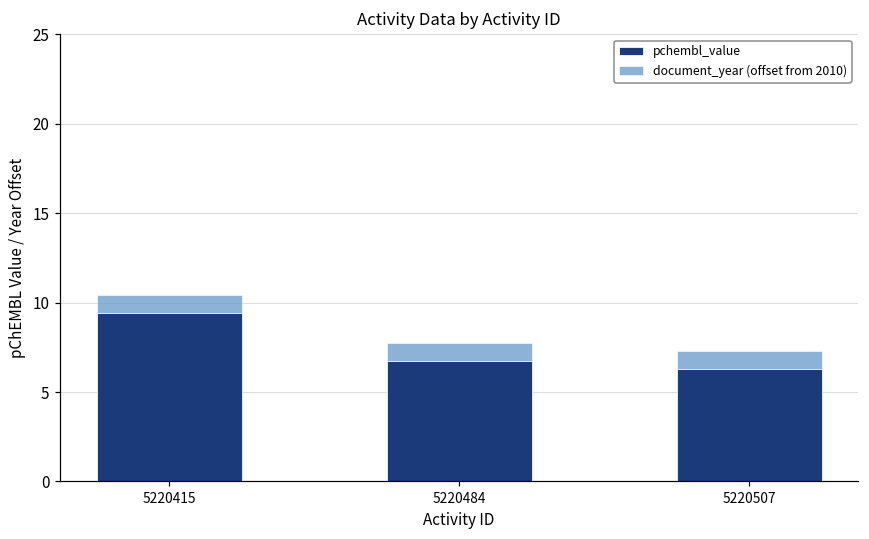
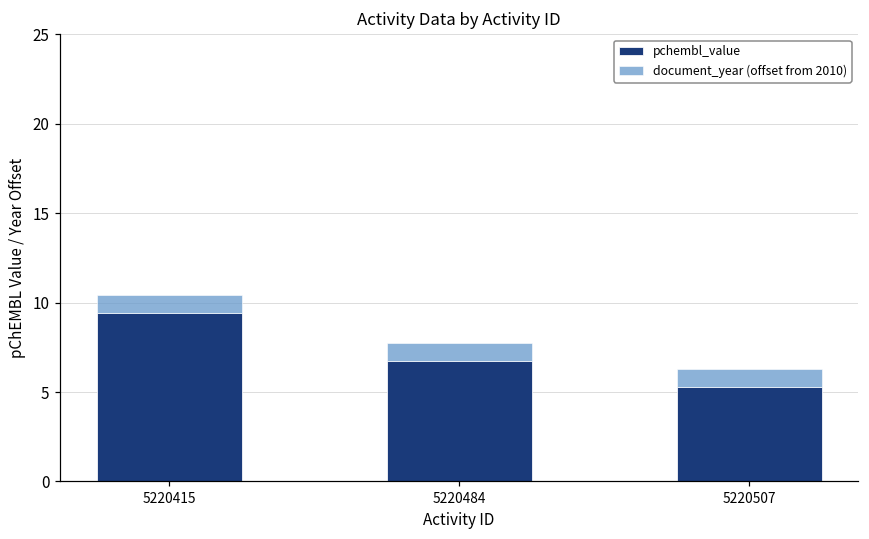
  {
    "pchembl_value": {
      "5220415": 9.4,
      "5220484": 6.7,
-     "5220507": 6.3
+     "5220507": 5.3
    },
    "document_year (offset from 2010)": {
      "5220415": 1.0,
      "5220484": 1.0,
      "5220507": 1.0
    }
  }
